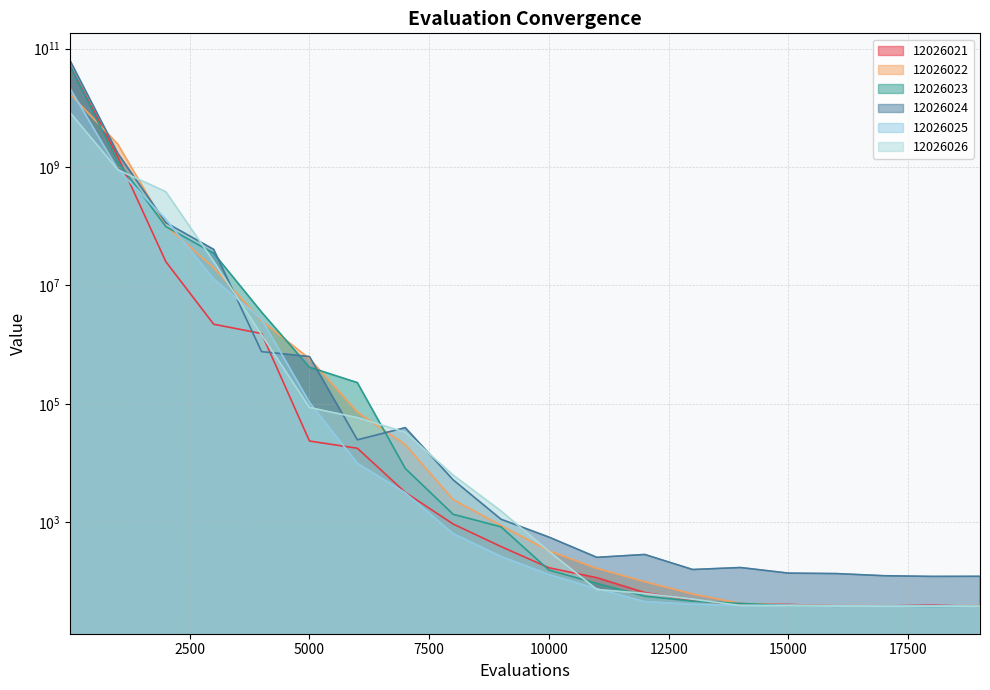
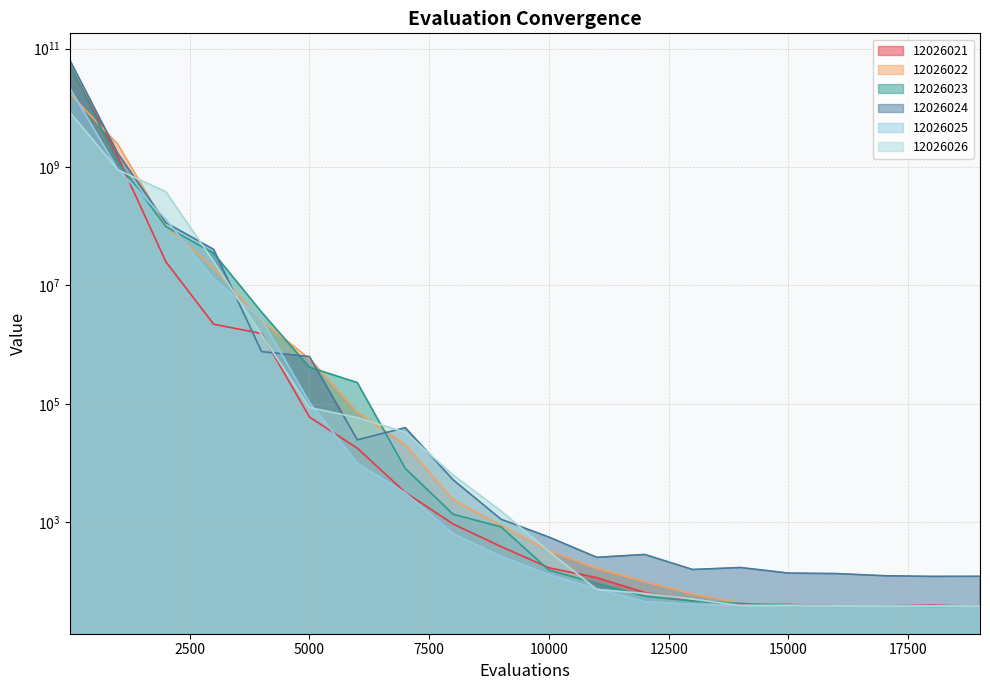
  {
    "12026021": {
-     "5000": 24000
+     "5000": 60000
    }
  }
